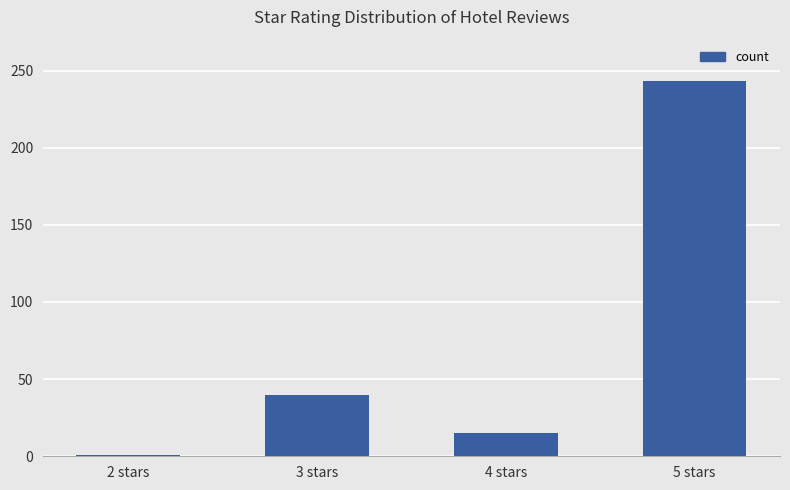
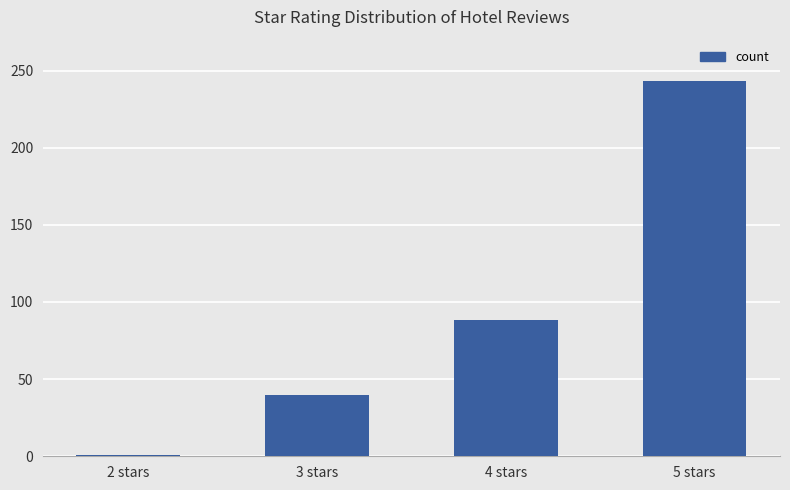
  {
    "3 stars": 40,
-   "4 stars": 15,
+   "4 stars": 88,
    "5 stars": 243
  }
